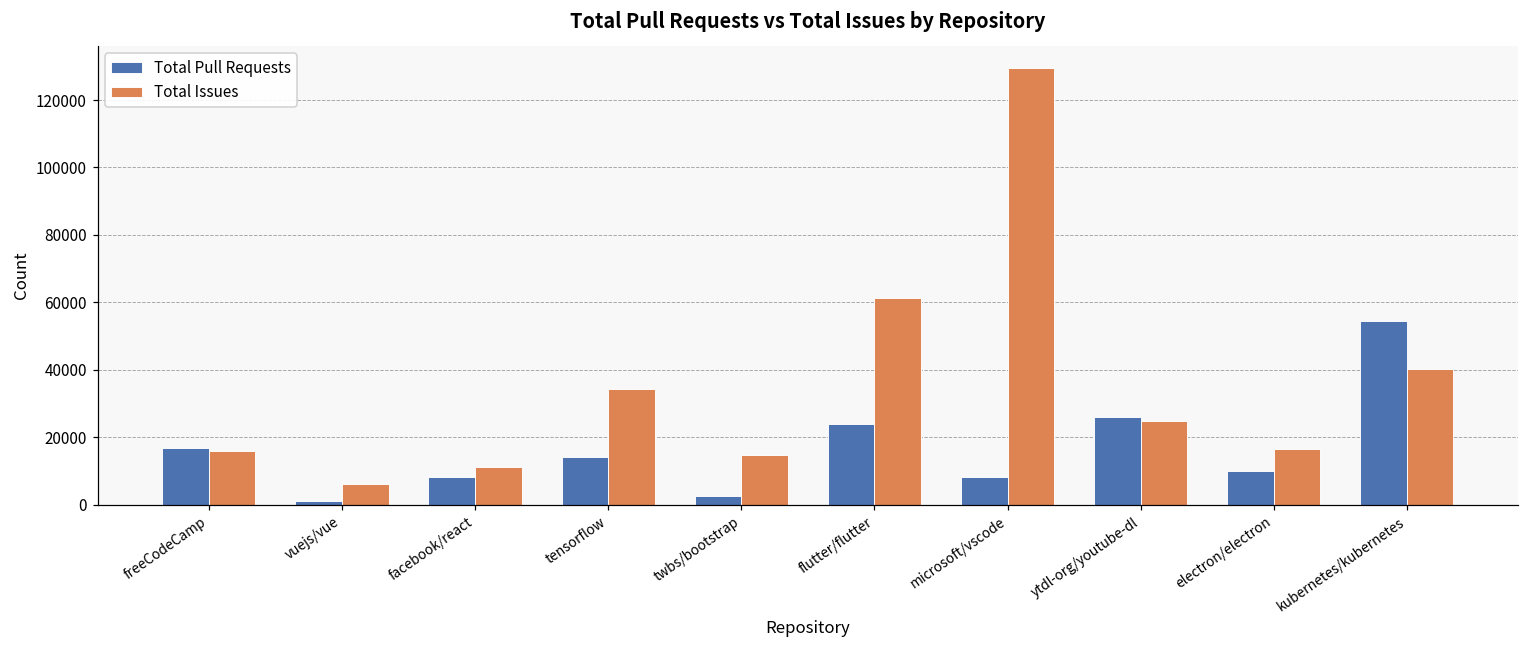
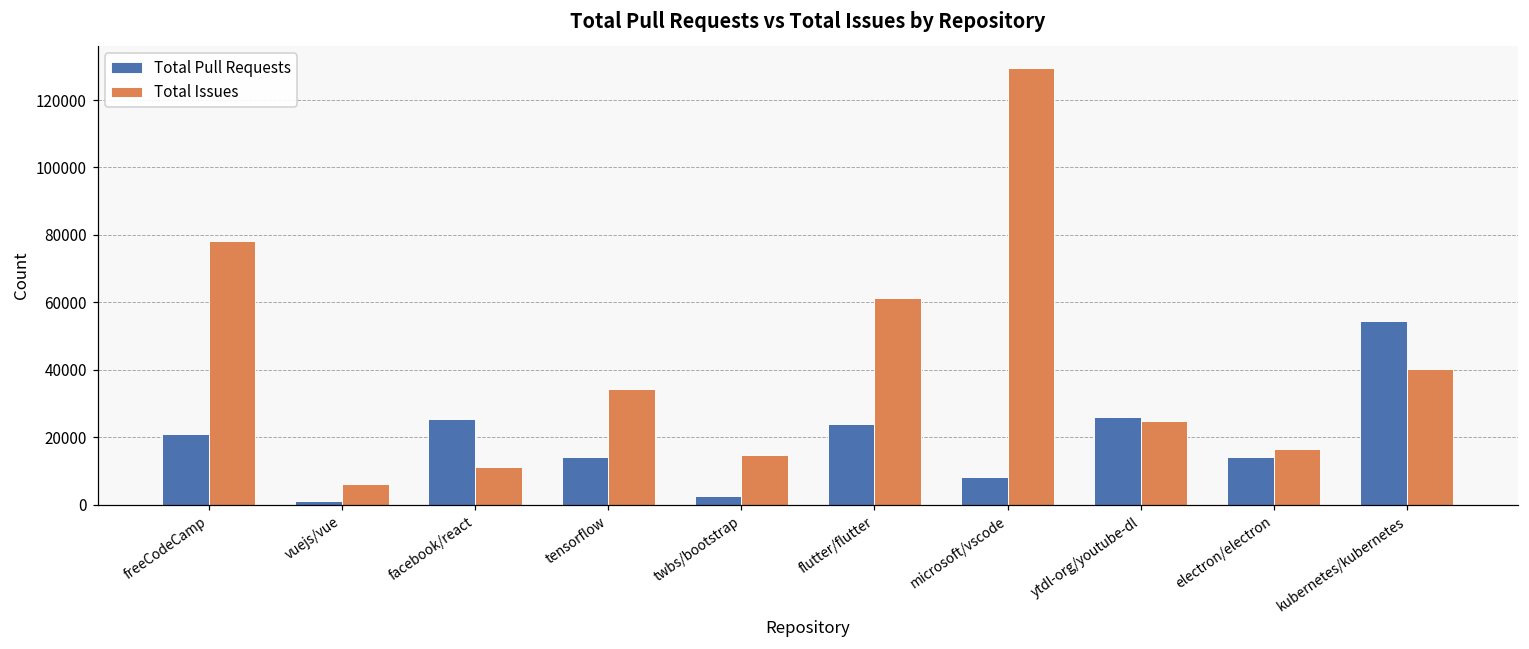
  {
    "Total Pull Requests": {
-     "freeCodeCamp": 17000,
+     "freeCodeCamp": 21000,
      "vuejs/vue": 1000,
-     "facebook/react": 8000,
+     "facebook/react": 26000,
      "tensorflow": 14000,
      "twbs/bootstrap": 3000,
      "flutter/flutter": 24000,
      "microsoft/vscode": 8000,
      "ytdl-org/youtube-dl": 26000,
-     "electron/electron": 10000,
+     "electron/electron": 14000,
      "kubernetes/kubernetes": 55000
    },
    "Total Issues": {
-     "freeCodeCamp": 16000,
+     "freeCodeCamp": 78000,
      "vuejs/vue": 6000,
      "facebook/react": 11000,
      "tensorflow": 34000,
      "twbs/bootstrap": 15000,
      "flutter/flutter": 61000,
      "microsoft/vscode": 130000,
      "ytdl-org/youtube-dl": 25000,
      "electron/electron": 17000,
      "kubernetes/kubernetes": 40000
    }
  }
